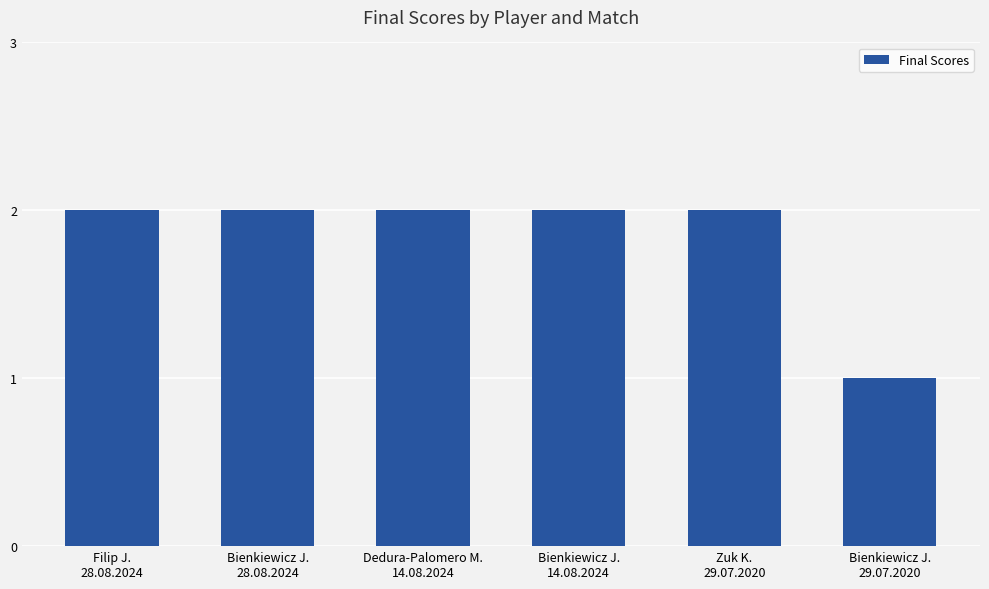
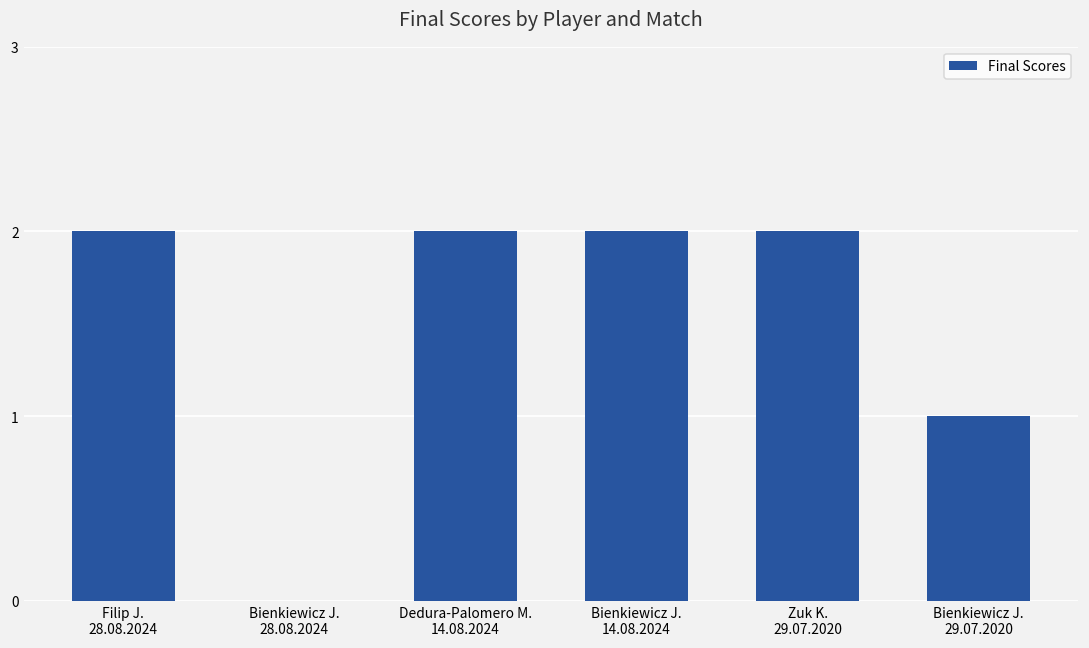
  {
    "Filip J. 28.08.2024": 2,
-   "Bienkiewicz J. 28.08.2024": 2,
+   "Bienkiewicz J. 28.08.2024": 0,
    "Dedura-Palomero M. 14.08.2024": 2,
    "Bienkiewicz J. 14.08.2024": 2,
    "Zuk K. 29.07.2020": 2,
    "Bienkiewicz J. 29.07.2020": 1
  }
